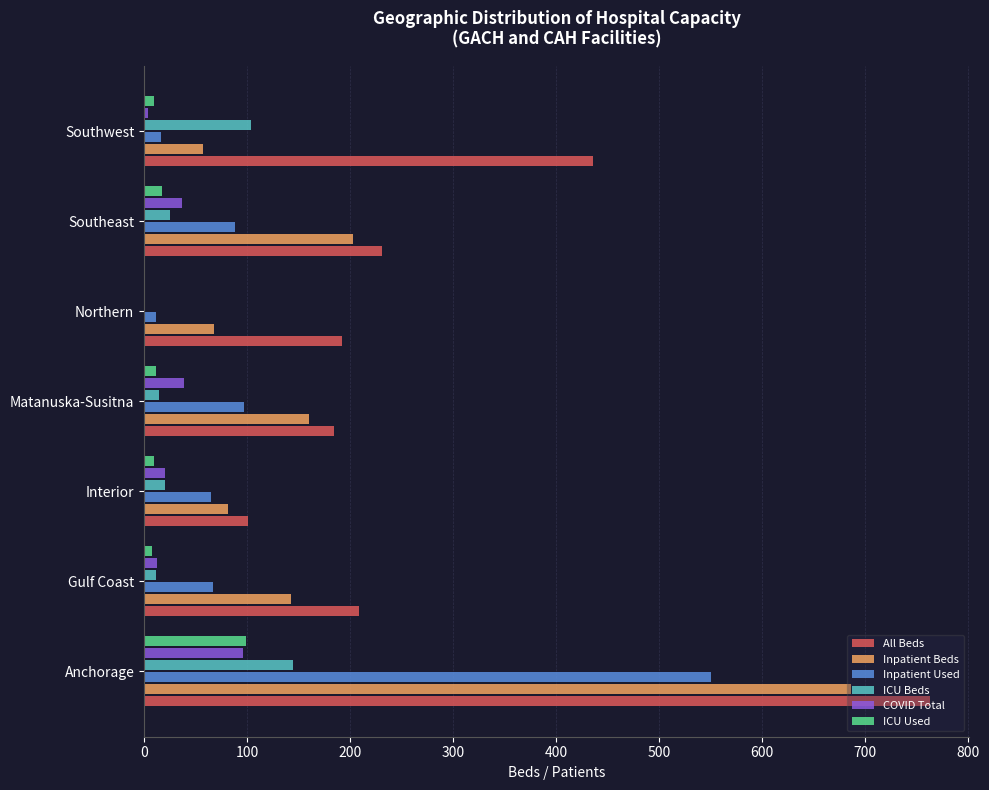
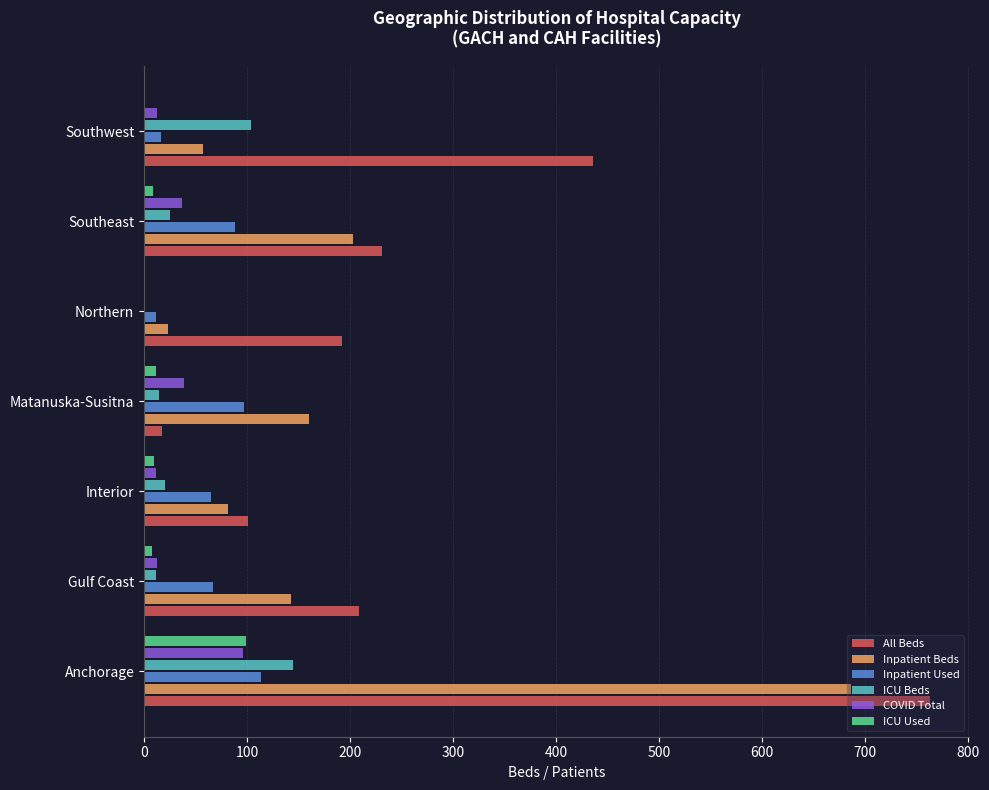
  {
    "All Beds": {
      "Southwest": 436,
      "Southeast": 231,
      "Northern": 192,
-     "Matanuska-Susitna": 184,
+     "Matanuska-Susitna": 17,
      "Interior": 101,
      "Gulf Coast": 209
    },
    "Inpatient Beds": {
      "Southwest": 57,
      "Southeast": 203,
-     "Northern": 68,
+     "Northern": 23,
      "Matanuska-Susitna": 160,
      "Interior": 81,
      "Gulf Coast": 143
    },
    "Inpatient Used": {
      "Southwest": 16,
      "Southeast": 88,
      "Northern": 12,
      "Matanuska-Susitna": 97,
      "Interior": 65,
      "Gulf Coast": 67,
-     "Anchorage": 550
+     "Anchorage": 113
    },
    "ICU Beds": {
      "Southwest": 104,
      "Southeast": 25,
      "Northern": 0,
      "Matanuska-Susitna": 14,
      "Interior": 20,
      "Gulf Coast": 12,
      "Anchorage": 145
    },
    "COVID Total": {
-     "Southwest": 4,
+     "Southwest": 13,
      "Southeast": 37,
      "Matanuska-Susitna": 39,
-     "Interior": 20,
+     "Interior": 12,
      "Gulf Coast": 13,
      "Anchorage": 96
    },
    "ICU Used": {
-     "Southwest": 10,
-     "Southeast": 17,
+     "Southwest": 0,
+     "Southeast": 9,
      "Northern": 0,
      "Matanuska-Susitna": 12,
      "Interior": 10,
      "Gulf Coast": 8,
      "Anchorage": 99
    }
  }
